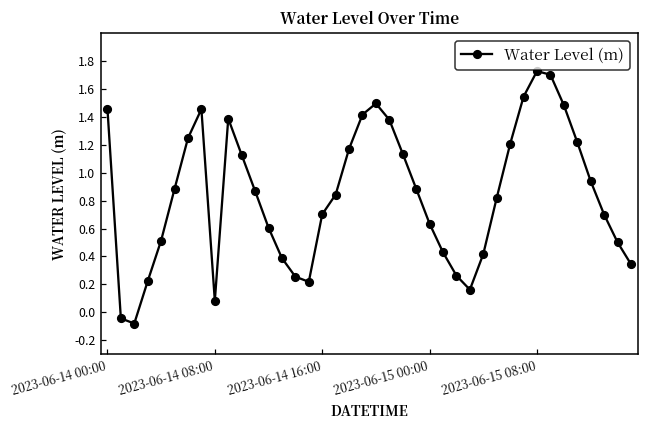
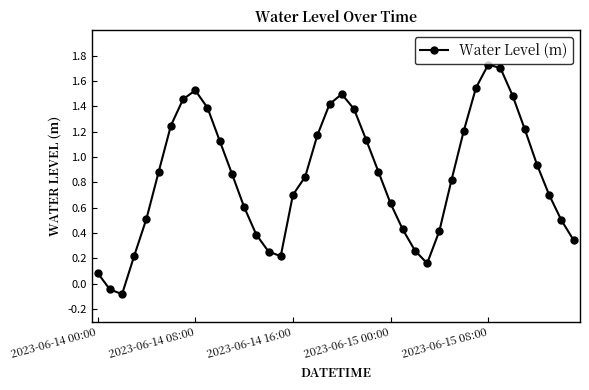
  {
-   "2023-06-14 00:00": 1.46,
-   "2023-06-14 08:00": 0.08,
+   "2023-06-14 00:00": 0.09,
+   "2023-06-14 08:00": 1.53,
    "2023-06-14 16:00": 0.70,
    "2023-06-15 00:00": 0.63,
    "2023-06-15 08:00": 1.73
  }
